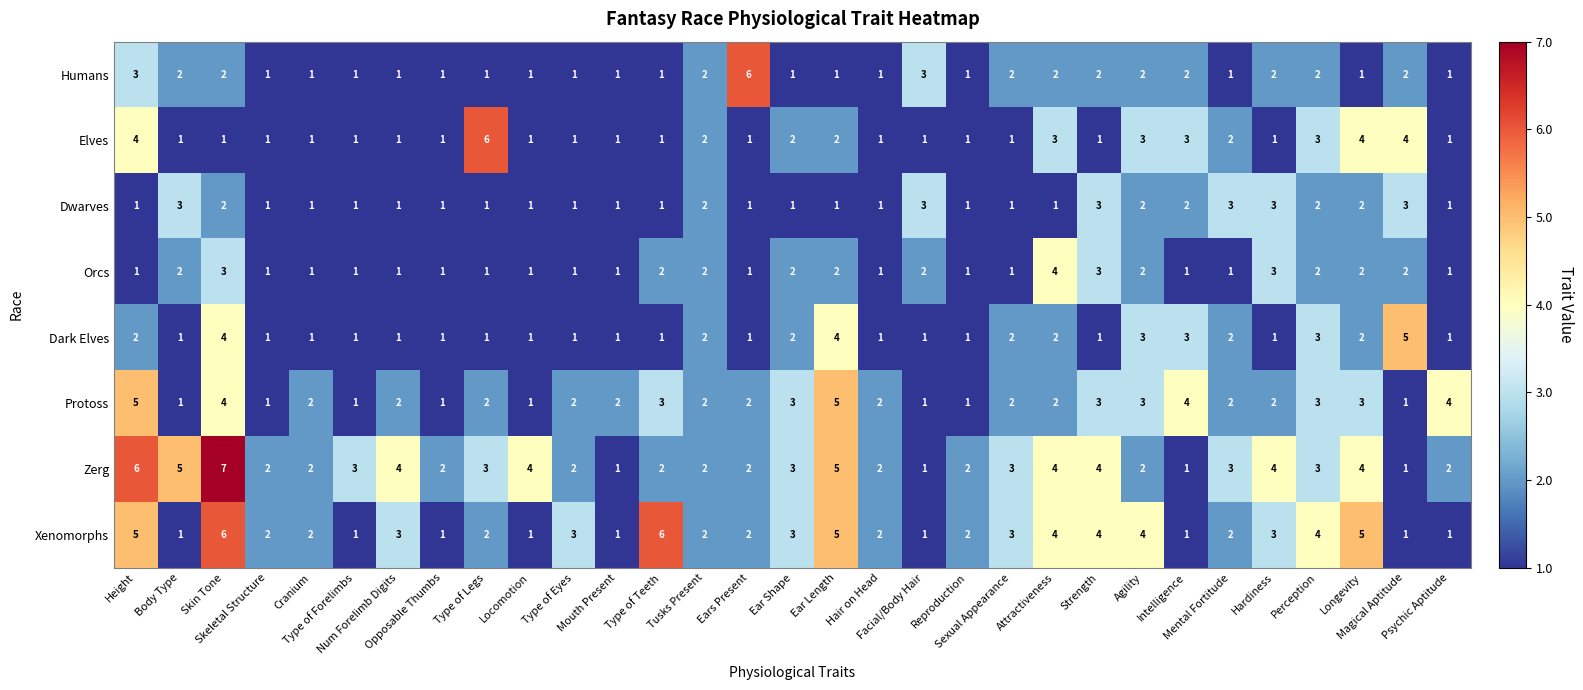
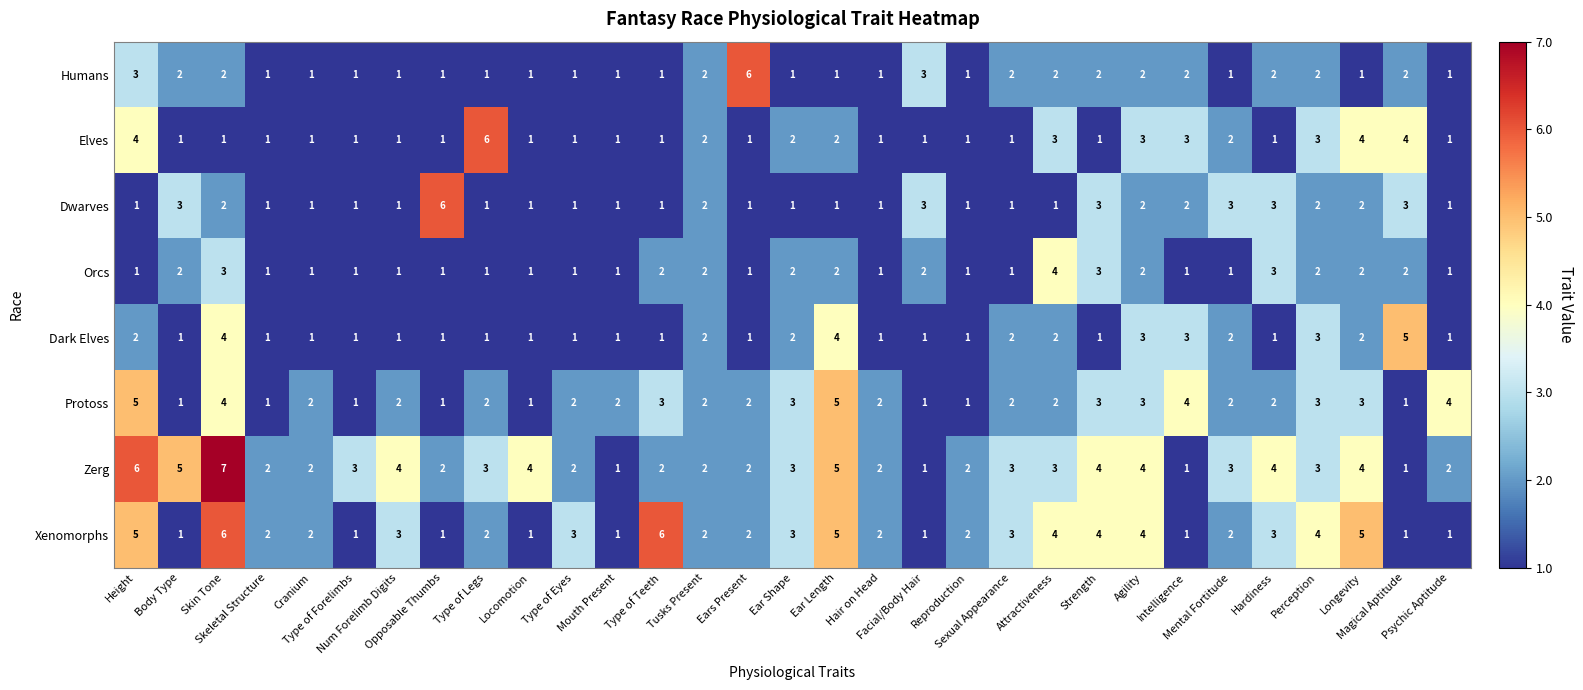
  {
    "Dwarves": {
      "Height": 1,
      "Body Type": 3,
      "Skin Tone": 2,
      "Skeletal Structure": 1,
      "Cranium": 1,
      "Type of Forelimbs": 1,
      "Num Forelimb Digits": 1,
-     "Opposable Thumbs": 1,
+     "Opposable Thumbs": 6,
      "Type of Legs": 1,
      "Locomotion": 1,
      "Type of Eyes": 1,
      "Mouth Present": 1,
      "Type of Teeth": 1,
      "Tusks Present": 2,
      "Ears Present": 1,
      "Ear Shape": 1,
      "Ear Length": 1,
      "Hair on Head": 1,
      "Facial/Body Hair": 3,
      "Reproduction": 1,
      "Sexual Appearance": 1,
      "Attractiveness": 1,
      "Strength": 3,
      "Agility": 2,
      "Intelligence": 2,
      "Mental Fortitude": 3,
      "Hardiness": 3,
      "Perception": 2,
      "Longevity": 2,
      "Magical Aptitude": 3,
      "Psychic Aptitude": 1
    },
    "Zerg": {
      "Height": 6,
      "Body Type": 5,
      "Skin Tone": 7,
      "Skeletal Structure": 2,
      "Cranium": 2,
      "Type of Forelimbs": 3,
      "Num Forelimb Digits": 4,
      "Opposable Thumbs": 2,
      "Type of Legs": 3,
      "Locomotion": 4,
      "Type of Eyes": 2,
      "Mouth Present": 1,
      "Type of Teeth": 2,
      "Tusks Present": 2,
      "Ears Present": 2,
      "Ear Shape": 3,
      "Ear Length": 5,
      "Hair on Head": 2,
      "Facial/Body Hair": 1,
      "Reproduction": 2,
      "Sexual Appearance": 3,
-     "Attractiveness": 4,
+     "Attractiveness": 3,
      "Strength": 4,
-     "Agility": 2,
+     "Agility": 4,
      "Intelligence": 1,
      "Mental Fortitude": 3,
      "Hardiness": 4,
      "Perception": 3,
      "Longevity": 4,
      "Magical Aptitude": 1,
      "Psychic Aptitude": 2
    }
  }
